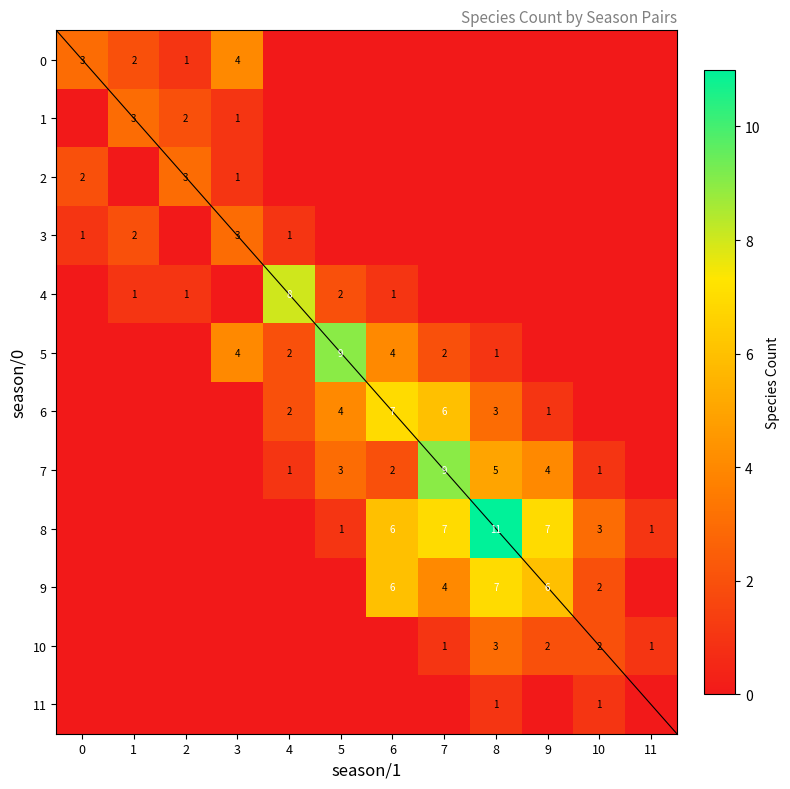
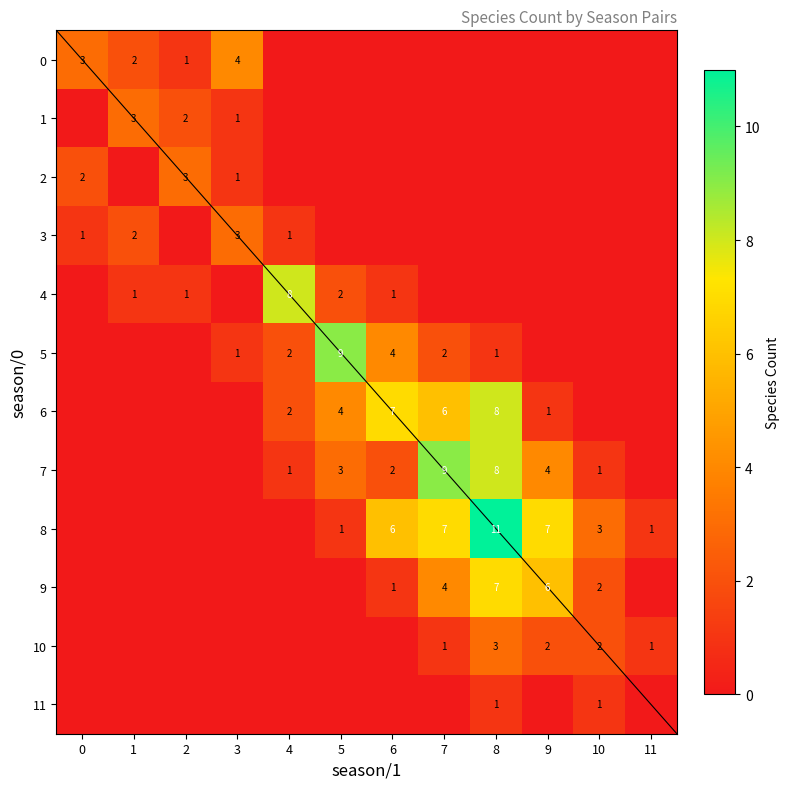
  {
    "0": {
      "0": 3,
      "1": 2,
      "2": 1,
      "3": 4
    },
    "1": {
      "1": 3,
      "2": 2,
      "3": 1
    },
    "2": {
      "0": 2,
      "2": 3,
      "3": 1
    },
    "3": {
      "0": 1,
      "1": 2,
      "3": 3,
      "4": 1
    },
    "4": {
      "1": 1,
      "2": 1,
      "4": 8,
      "5": 2,
      "6": 1
    },
    "5": {
-     "3": 4,
+     "3": 1,
      "4": 2,
      "5": 9,
      "6": 4,
      "7": 2,
      "8": 1
    },
    "6": {
      "4": 2,
      "5": 4,
      "6": 7,
      "7": 6,
-     "8": 3,
+     "8": 8,
      "9": 1
    },
    "7": {
      "4": 1,
      "5": 3,
      "6": 2,
      "7": 9,
-     "8": 5,
+     "8": 8,
      "9": 4,
      "10": 1
    },
    "8": {
      "5": 1,
      "6": 6,
      "7": 7,
      "8": 11,
      "9": 7,
      "10": 3,
      "11": 1
    },
    "9": {
-     "6": 6,
+     "6": 1,
      "7": 4,
      "8": 7,
      "9": 6,
      "10": 2
    },
    "10": {
      "7": 1,
      "8": 3,
      "9": 2,
      "10": 2,
      "11": 1
    },
    "11": {
      "8": 1,
      "10": 1
    }
  }
